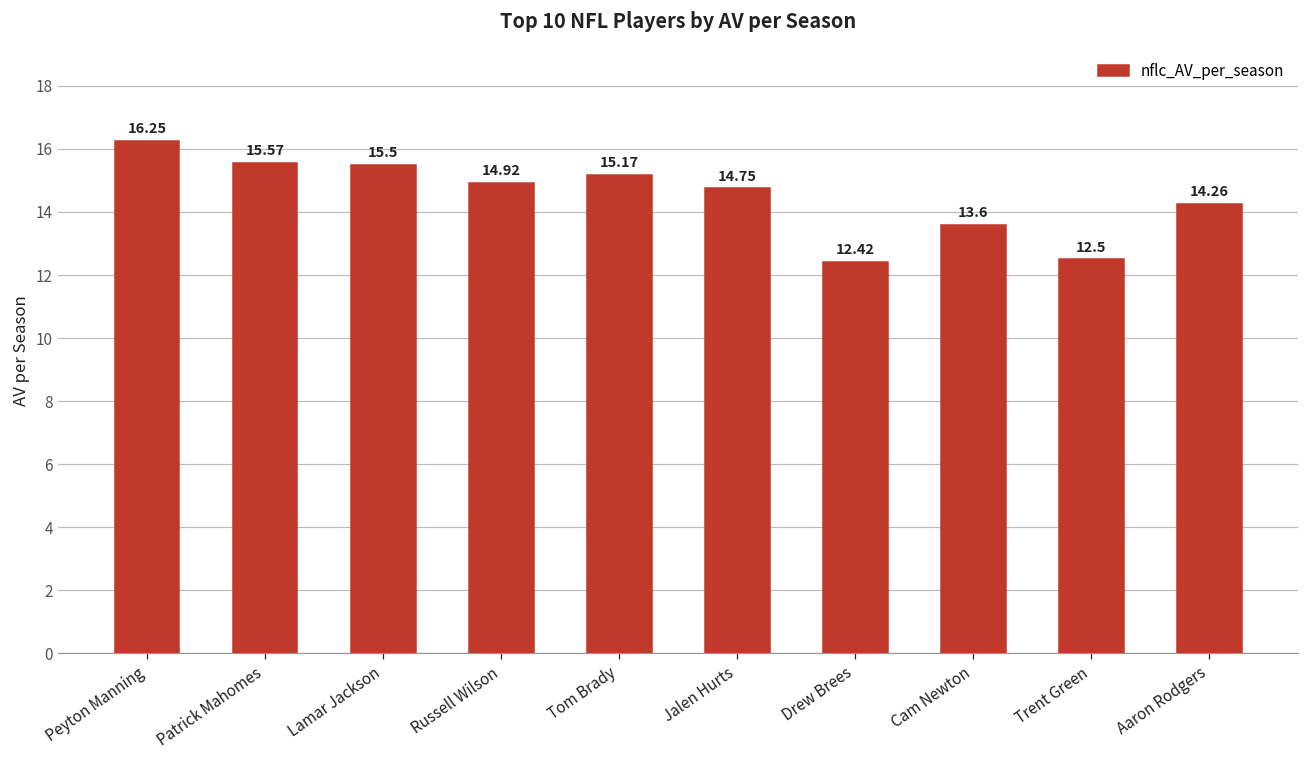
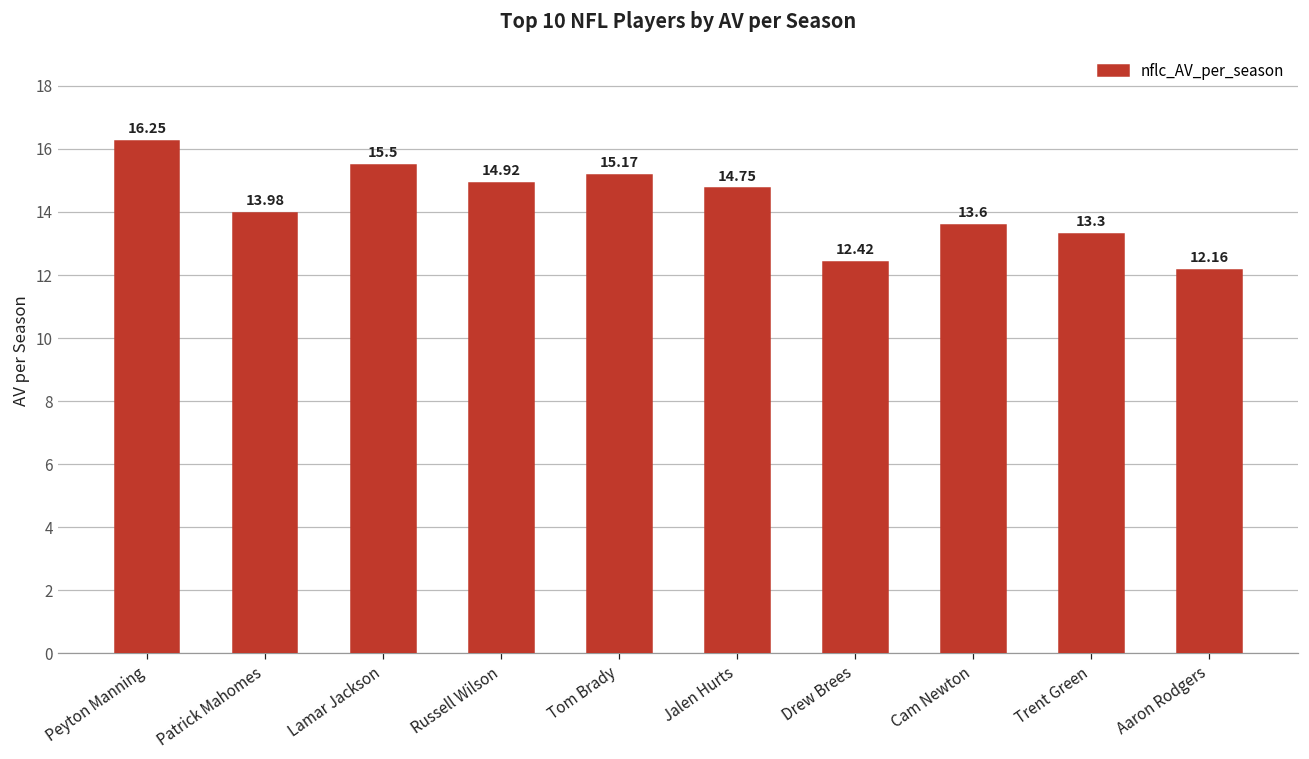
  {
    "Peyton Manning": 16.25,
-   "Patrick Mahomes": 15.57,
+   "Patrick Mahomes": 13.98,
    "Lamar Jackson": 15.5,
    "Russell Wilson": 14.92,
    "Tom Brady": 15.17,
    "Jalen Hurts": 14.75,
    "Drew Brees": 12.42,
    "Cam Newton": 13.6,
-   "Trent Green": 12.5,
-   "Aaron Rodgers": 14.26
+   "Trent Green": 13.3,
+   "Aaron Rodgers": 12.16
  }
